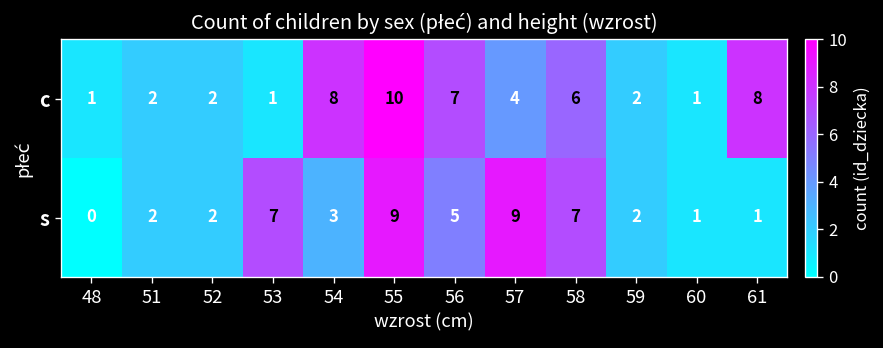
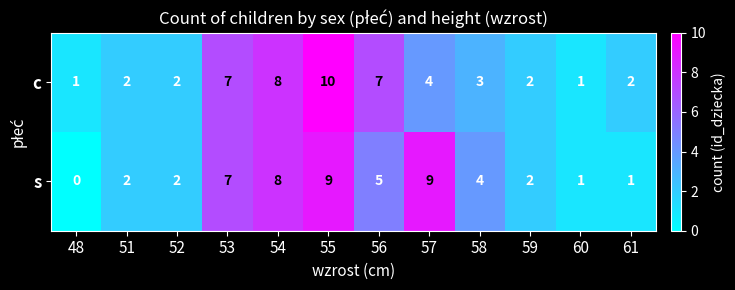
  {
    "c": {
      "48": 1,
      "51": 2,
      "52": 2,
-     "53": 1,
+     "53": 7,
      "54": 8,
      "55": 10,
      "56": 7,
      "57": 4,
-     "58": 6,
+     "58": 3,
      "59": 2,
      "60": 1,
-     "61": 8
+     "61": 2
    },
    "s": {
      "48": 0,
      "51": 2,
      "52": 2,
      "53": 7,
-     "54": 3,
+     "54": 8,
      "55": 9,
      "56": 5,
      "57": 9,
-     "58": 7,
+     "58": 4,
      "59": 2,
      "60": 1,
      "61": 1
    }
  }
